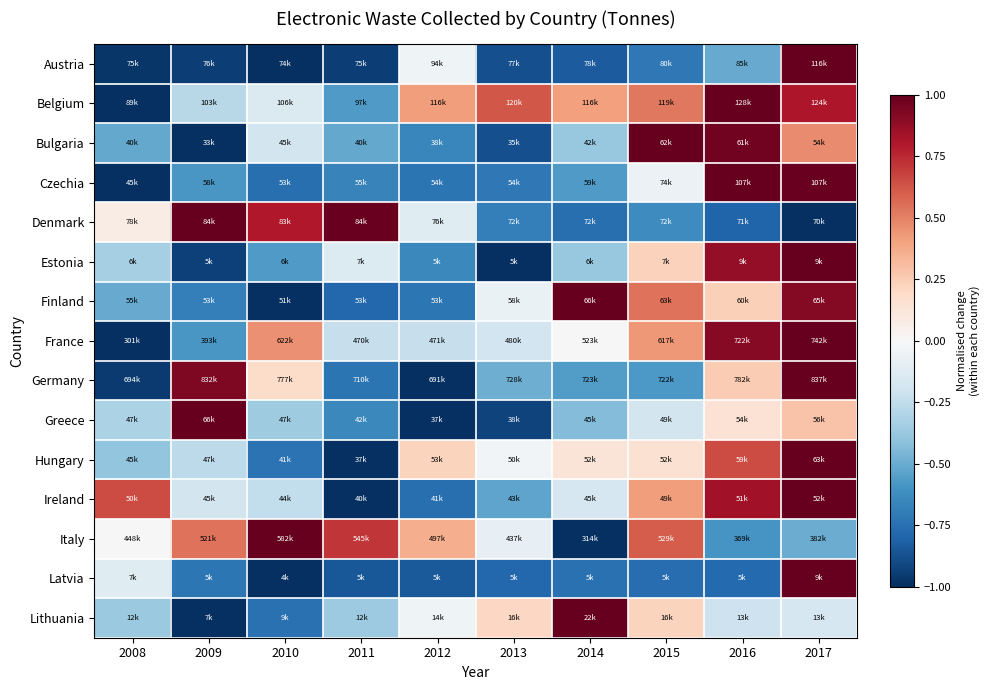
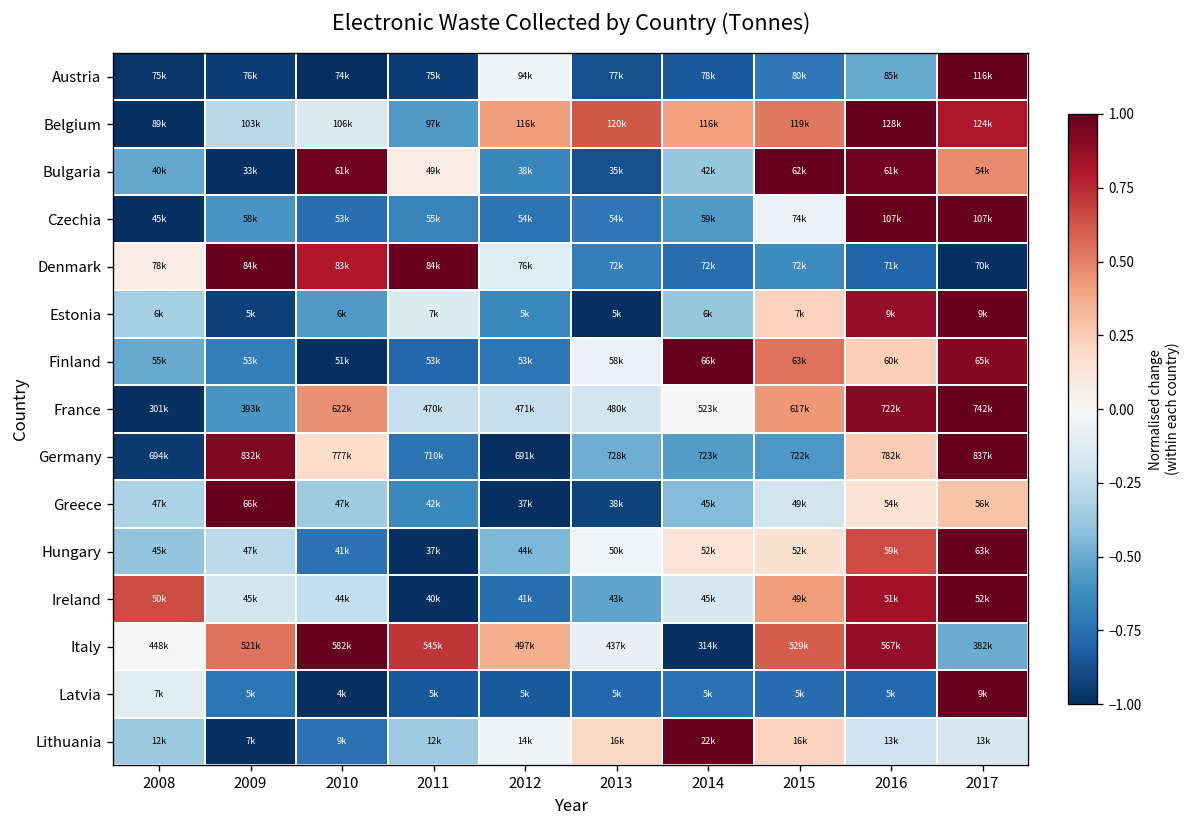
  {
    "Austria": {
      "2008": "75k",
      "2009": "76k",
      "2010": "74k",
      "2011": "75k",
      "2012": "94k",
      "2013": "77k",
      "2014": "78k",
      "2015": "80k",
      "2016": "85k",
      "2017": "116k"
    },
    "Belgium": {
      "2008": "89k",
      "2009": "103k",
      "2010": "106k",
      "2011": "97k",
      "2012": "116k",
      "2013": "120k",
      "2014": "116k",
      "2015": "119k",
      "2016": "128k",
      "2017": "124k"
    },
    "Bulgaria": {
      "2008": "40k",
      "2009": "33k",
-     "2010": "45k",
-     "2011": "40k",
+     "2010": "61k",
+     "2011": "49k",
      "2012": "38k",
      "2013": "35k",
      "2014": "42k",
      "2015": "62k",
      "2016": "61k",
      "2017": "54k"
    },
    "Czechia": {
      "2008": "45k",
      "2009": "58k",
      "2010": "53k",
      "2011": "55k",
      "2012": "54k",
      "2013": "54k",
      "2014": "59k",
      "2015": "74k",
      "2016": "107k",
      "2017": "107k"
    },
    "Denmark": {
      "2008": "78k",
      "2009": "84k",
      "2010": "83k",
      "2011": "84k",
      "2012": "76k",
      "2013": "72k",
      "2014": "72k",
      "2015": "72k",
      "2016": "71k",
      "2017": "70k"
    },
    "Estonia": {
      "2008": "6k",
      "2009": "5k",
      "2010": "6k",
      "2011": "7k",
      "2012": "5k",
      "2013": "5k",
      "2014": "6k",
      "2015": "7k",
      "2016": "9k",
      "2017": "9k"
    },
    "Finland": {
      "2008": "55k",
      "2009": "53k",
      "2010": "51k",
      "2011": "53k",
      "2012": "53k",
      "2013": "58k",
      "2014": "66k",
      "2015": "63k",
      "2016": "60k",
      "2017": "65k"
    },
    "France": {
      "2008": "301k",
      "2009": "393k",
      "2010": "622k",
      "2011": "470k",
      "2012": "471k",
      "2013": "480k",
      "2014": "523k",
      "2015": "617k",
      "2016": "722k",
      "2017": "742k"
    },
    "Germany": {
      "2008": "694k",
      "2009": "832k",
      "2010": "777k",
      "2011": "710k",
      "2012": "691k",
      "2013": "728k",
      "2014": "723k",
      "2015": "722k",
      "2016": "782k",
      "2017": "837k"
    },
    "Greece": {
      "2008": "47k",
      "2009": "66k",
      "2010": "47k",
      "2011": "42k",
      "2012": "37k",
      "2013": "38k",
      "2014": "45k",
      "2015": "49k",
      "2016": "54k",
      "2017": "56k"
    },
    "Hungary": {
      "2008": "45k",
      "2009": "47k",
      "2010": "41k",
      "2011": "37k",
-     "2012": "53k",
+     "2012": "44k",
      "2013": "50k",
      "2014": "52k",
      "2015": "52k",
      "2016": "59k",
      "2017": "63k"
    },
    "Ireland": {
      "2008": "50k",
      "2009": "45k",
      "2010": "44k",
      "2011": "40k",
      "2012": "41k",
      "2013": "43k",
      "2014": "45k",
      "2015": "49k",
      "2016": "51k",
      "2017": "52k"
    },
    "Italy": {
      "2008": "448k",
      "2009": "521k",
      "2010": "582k",
      "2011": "545k",
      "2012": "497k",
      "2013": "437k",
      "2014": "314k",
      "2015": "529k",
-     "2016": "369k",
+     "2016": "567k",
      "2017": "382k"
    },
    "Latvia": {
      "2008": "7k",
      "2009": "5k",
      "2010": "4k",
      "2011": "5k",
      "2012": "5k",
      "2013": "5k",
      "2014": "5k",
      "2015": "5k",
      "2016": "5k",
      "2017": "9k"
    },
    "Lithuania": {
      "2008": "12k",
      "2009": "7k",
      "2010": "9k",
      "2011": "12k",
      "2012": "14k",
      "2013": "16k",
      "2014": "22k",
      "2015": "16k",
      "2016": "13k",
      "2017": "13k"
    }
  }
